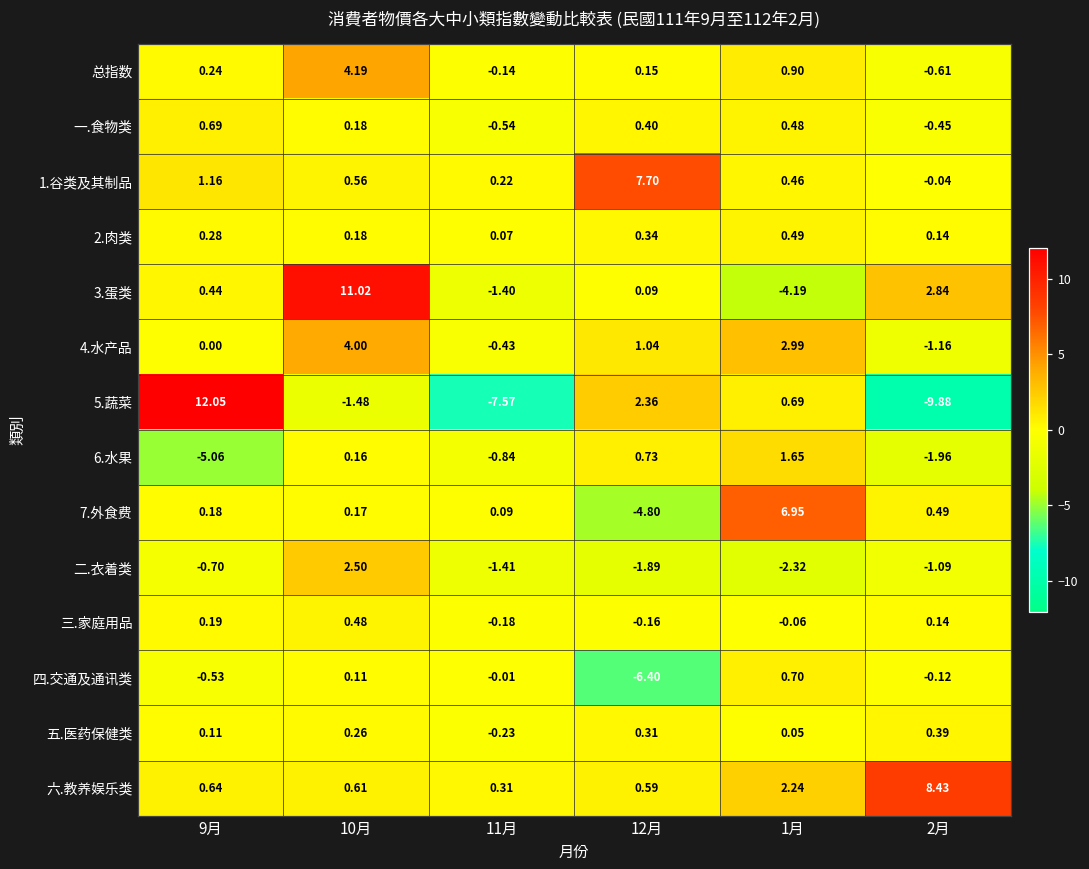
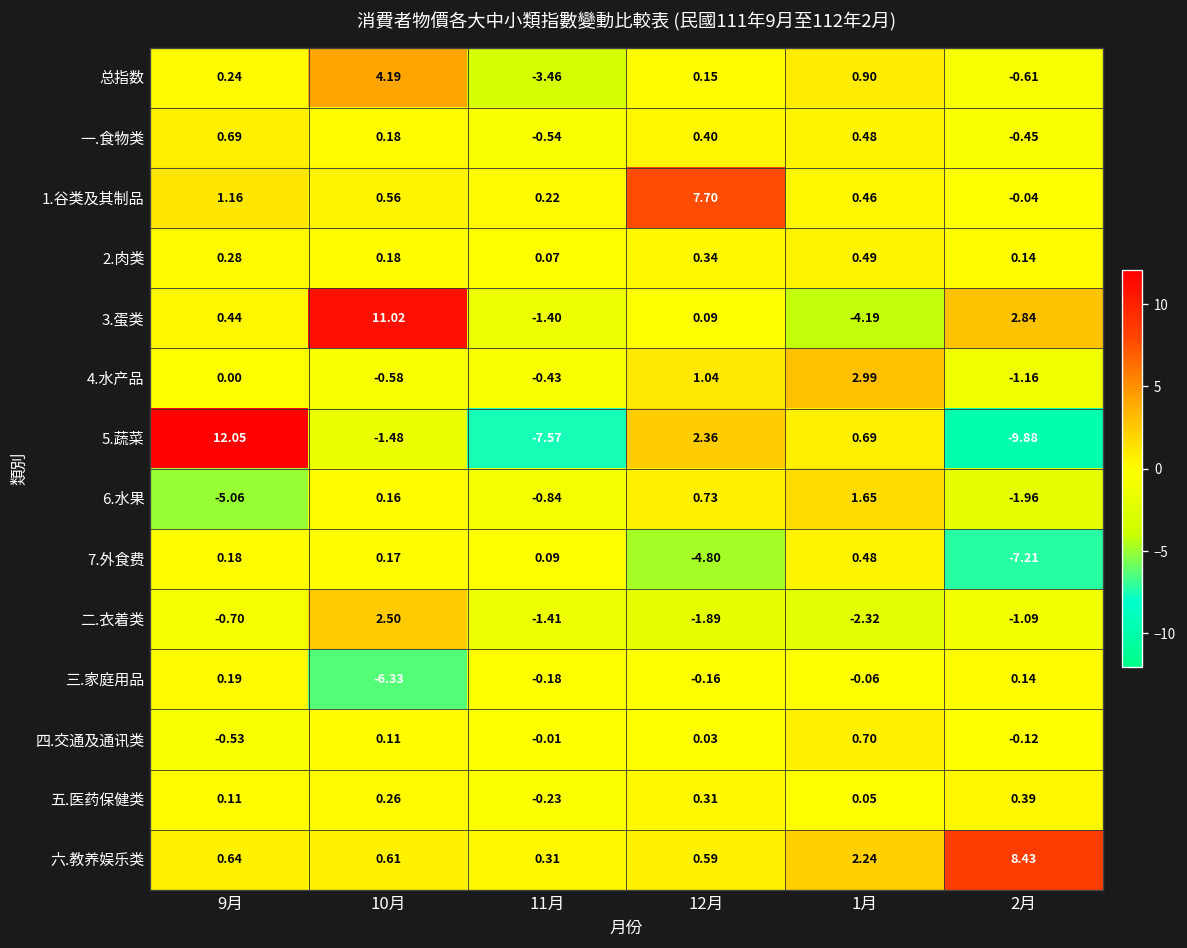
  {
    "总指数": {
      "9月": 0.24,
      "10月": 4.19,
-     "11月": -0.14,
+     "11月": -3.46,
      "12月": 0.15,
      "1月": 0.90,
      "2月": -0.61
    },
    "一.食物类": {
      "9月": 0.69,
      "10月": 0.18,
      "11月": -0.54,
      "12月": 0.40,
      "1月": 0.48,
      "2月": -0.45
    },
    "1.谷类及其制品": {
      "9月": 1.16,
      "10月": 0.56,
      "11月": 0.22,
      "12月": 7.70,
      "1月": 0.46,
      "2月": -0.04
    },
    "2.肉类": {
      "9月": 0.28,
      "10月": 0.18,
      "11月": 0.07,
      "12月": 0.34,
      "1月": 0.49,
      "2月": 0.14
    },
    "3.蛋类": {
      "9月": 0.44,
      "10月": 11.02,
      "11月": -1.40,
      "12月": 0.09,
      "1月": -4.19,
      "2月": 2.84
    },
    "4.水产品": {
      "9月": 0.00,
-     "10月": 4.00,
+     "10月": -0.58,
      "11月": -0.43,
      "12月": 1.04,
      "1月": 2.99,
      "2月": -1.16
    },
    "5.蔬菜": {
      "9月": 12.05,
      "10月": -1.48,
      "11月": -7.57,
      "12月": 2.36,
      "1月": 0.69,
      "2月": -9.88
    },
    "6.水果": {
      "9月": -5.06,
      "10月": 0.16,
      "11月": -0.84,
      "12月": 0.73,
      "1月": 1.65,
      "2月": -1.96
    },
    "7.外食费": {
      "9月": 0.18,
      "10月": 0.17,
      "11月": 0.09,
      "12月": -4.80,
-     "1月": 6.95,
-     "2月": 0.49
+     "1月": 0.48,
+     "2月": -7.21
    },
    "二.衣着类": {
      "9月": -0.70,
      "10月": 2.50,
      "11月": -1.41,
      "12月": -1.89,
      "1月": -2.32,
      "2月": -1.09
    },
    "三.家庭用品": {
      "9月": 0.19,
-     "10月": 0.48,
+     "10月": -6.33,
      "11月": -0.18,
      "12月": -0.16,
      "1月": -0.06,
      "2月": 0.14
    },
    "四.交通及通讯类": {
      "9月": -0.53,
      "10月": 0.11,
      "11月": -0.01,
-     "12月": -6.40,
+     "12月": 0.03,
      "1月": 0.70,
      "2月": -0.12
    },
    "五.医药保健类": {
      "9月": 0.11,
      "10月": 0.26,
      "11月": -0.23,
      "12月": 0.31,
      "1月": 0.05,
      "2月": 0.39
    },
    "六.教养娱乐类": {
      "9月": 0.64,
      "10月": 0.61,
      "11月": 0.31,
      "12月": 0.59,
      "1月": 2.24,
      "2月": 8.43
    }
  }
